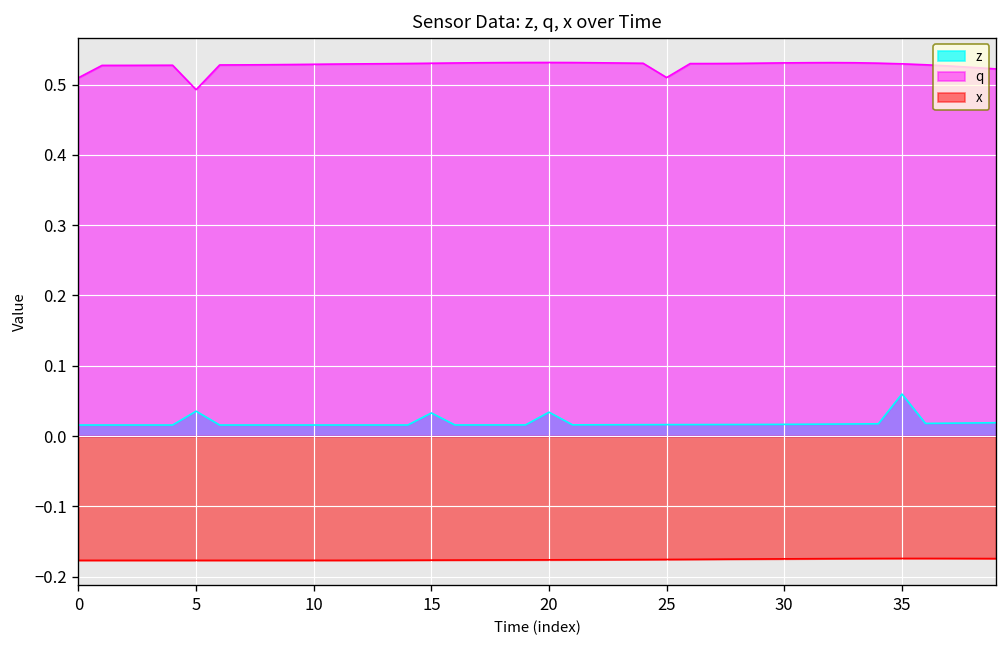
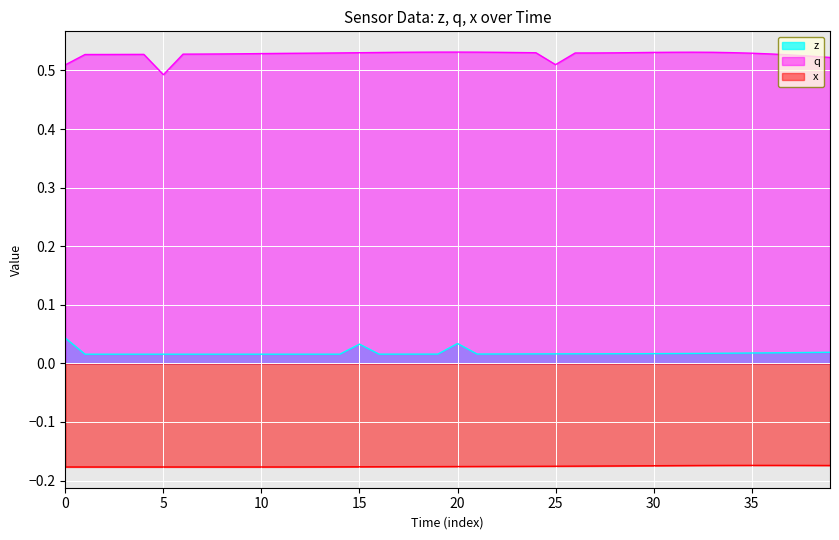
  {
    "z": {
-     "0": 0.02,
-     "5": 0.04,
+     "0": 0.04,
+     "5": 0.02,
      "10": 0.02,
      "15": 0.03,
      "20": 0.03,
      "25": 0.02,
      "30": 0.02,
-     "35": 0.06
+     "35": 0.02
    },
    "q": {
      "0": 0.51,
      "5": 0.49,
      "10": 0.53,
      "15": 0.53,
      "20": 0.53,
      "25": 0.51,
      "30": 0.53,
      "35": 0.53
    }
  }
